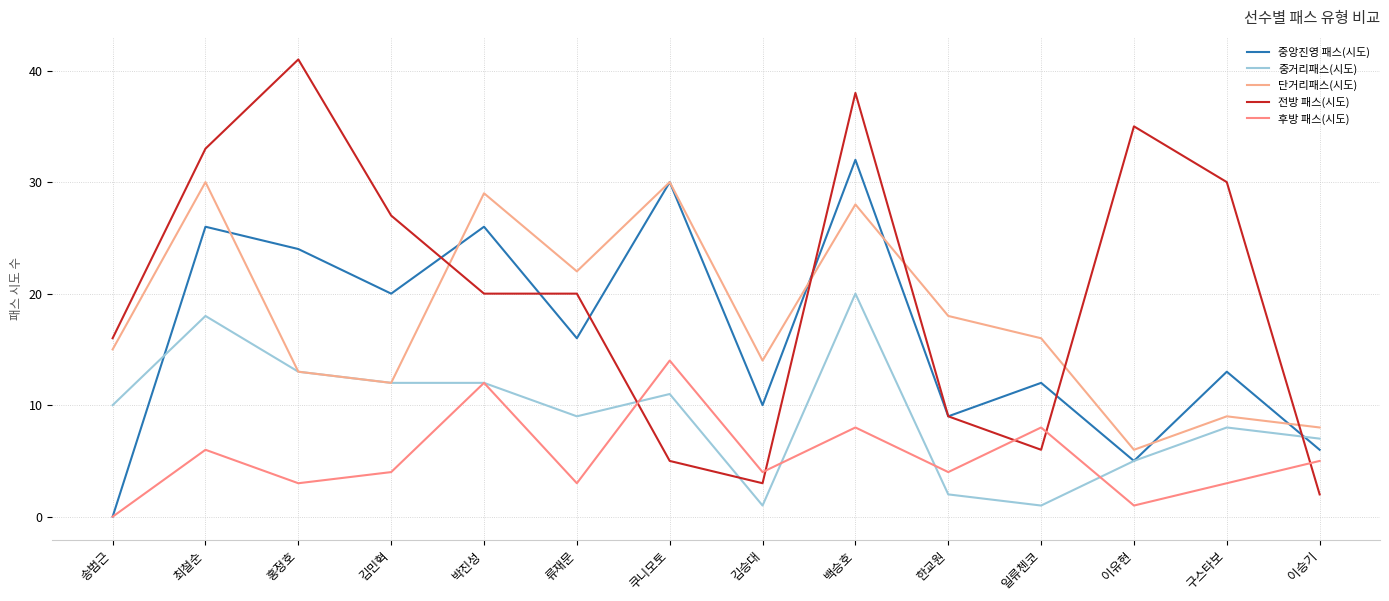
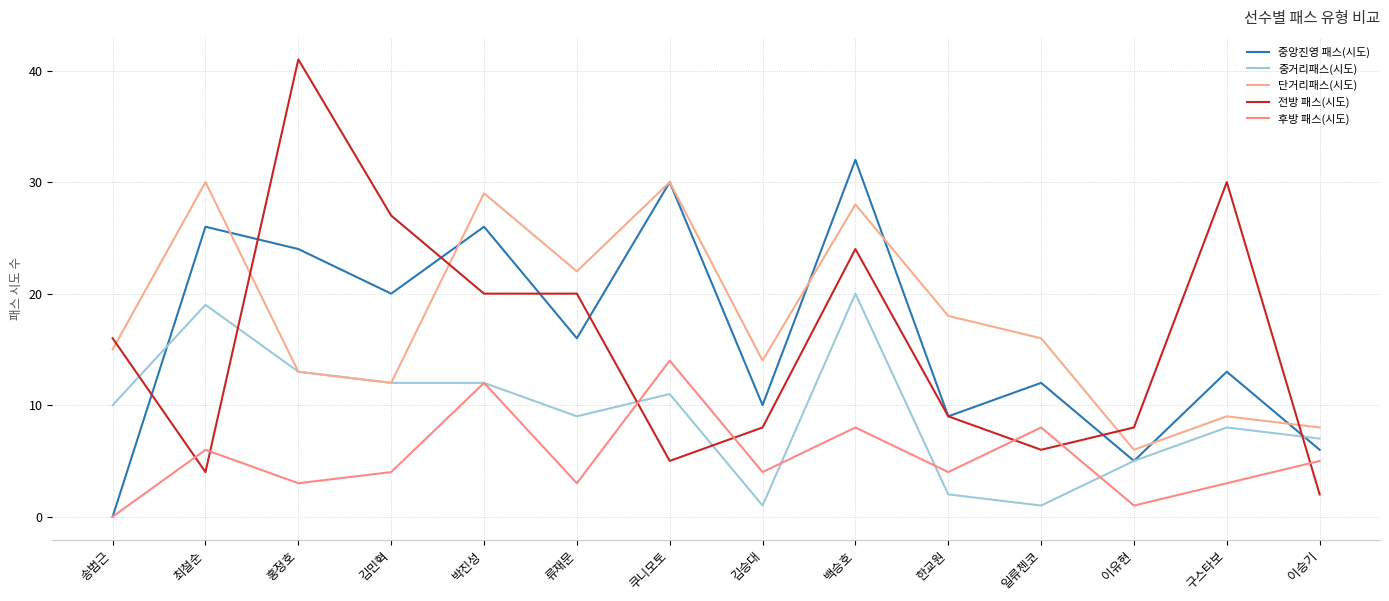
  {
    "중앙진영 패스(시도)": {
      "최철순": 26,
      "홍정호": 24,
      "김민혁": 20,
      "박진성": 26,
      "류재문": 16,
      "김승대": 10,
      "백승호": 32,
      "일류첸코": 12,
      "구스타보": 13,
      "이승기": 6
    },
    "중거리패스(시도)": {
      "송범근": 10,
-     "최철순": 18,
+     "최철순": 19,
      "류재문": 9,
      "쿠니모토": 11,
      "김승대": 1,
      "백승호": 20,
      "한교원": 2,
      "일류첸코": 1,
      "구스타보": 8,
      "이승기": 7
    },
    "전방 패스(시도)": {
      "송범근": 16,
-     "최철순": 33,
+     "최철순": 4,
      "홍정호": 41,
      "김민혁": 27,
      "박진성": 20,
      "류재문": 20,
      "쿠니모토": 5,
-     "김승대": 3,
-     "백승호": 38,
+     "김승대": 8,
+     "백승호": 24,
      "일류첸코": 6,
-     "이유현": 35,
+     "이유현": 8,
      "구스타보": 30,
      "이승기": 2
    }
  }
